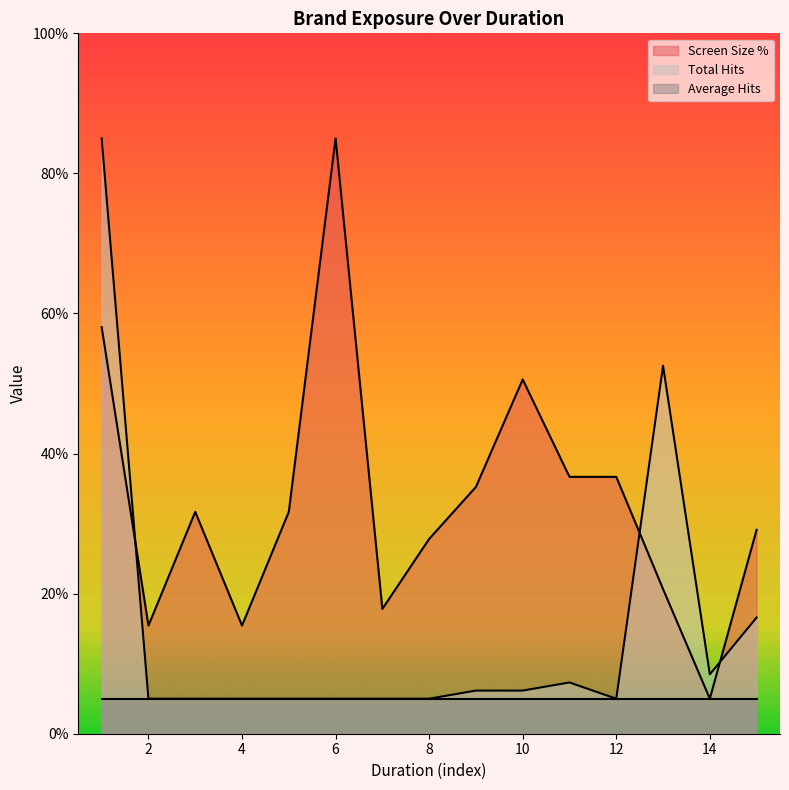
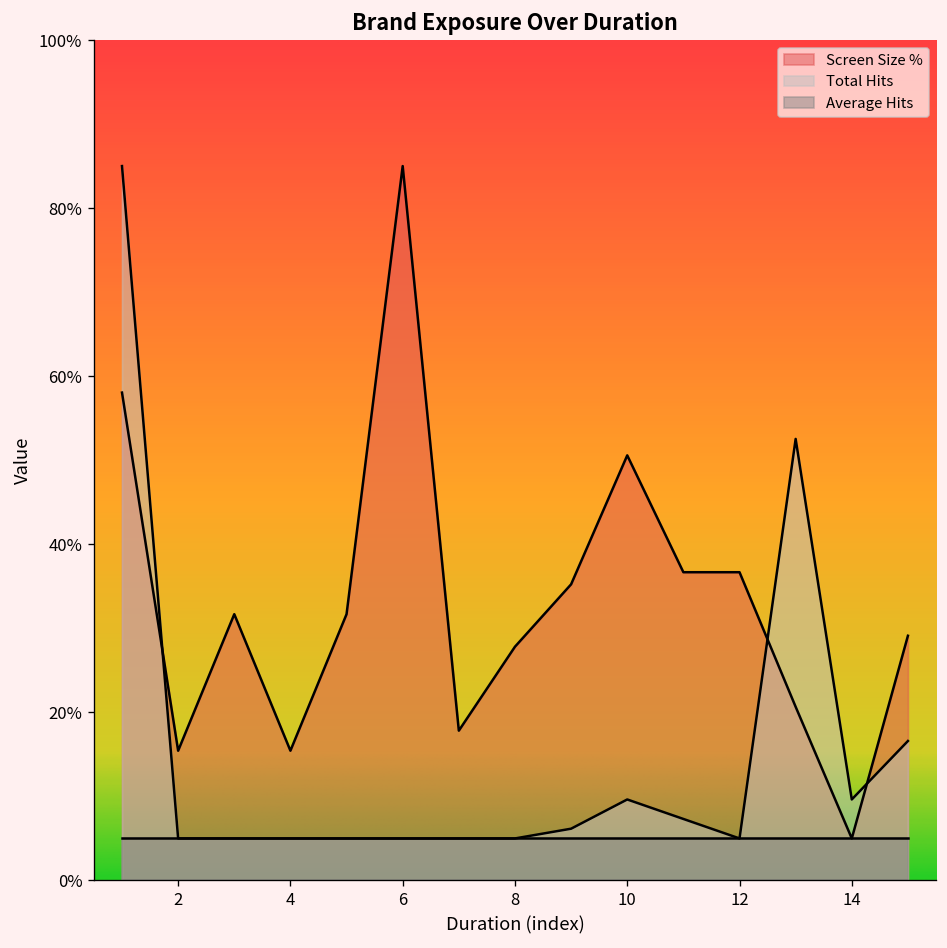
  {
    "Screen Size %": {
      "2": "15%",
      "4": "15%",
      "6": "85%",
      "8": "28%",
      "10": "51%",
      "12": "37%"
    },
    "Total Hits": {
-     "10": "6%",
-     "14": "8%"
+     "10": "10%",
+     "14": "10%"
    },
    "Average Hits": {
      "10": "5%"
    }
  }
